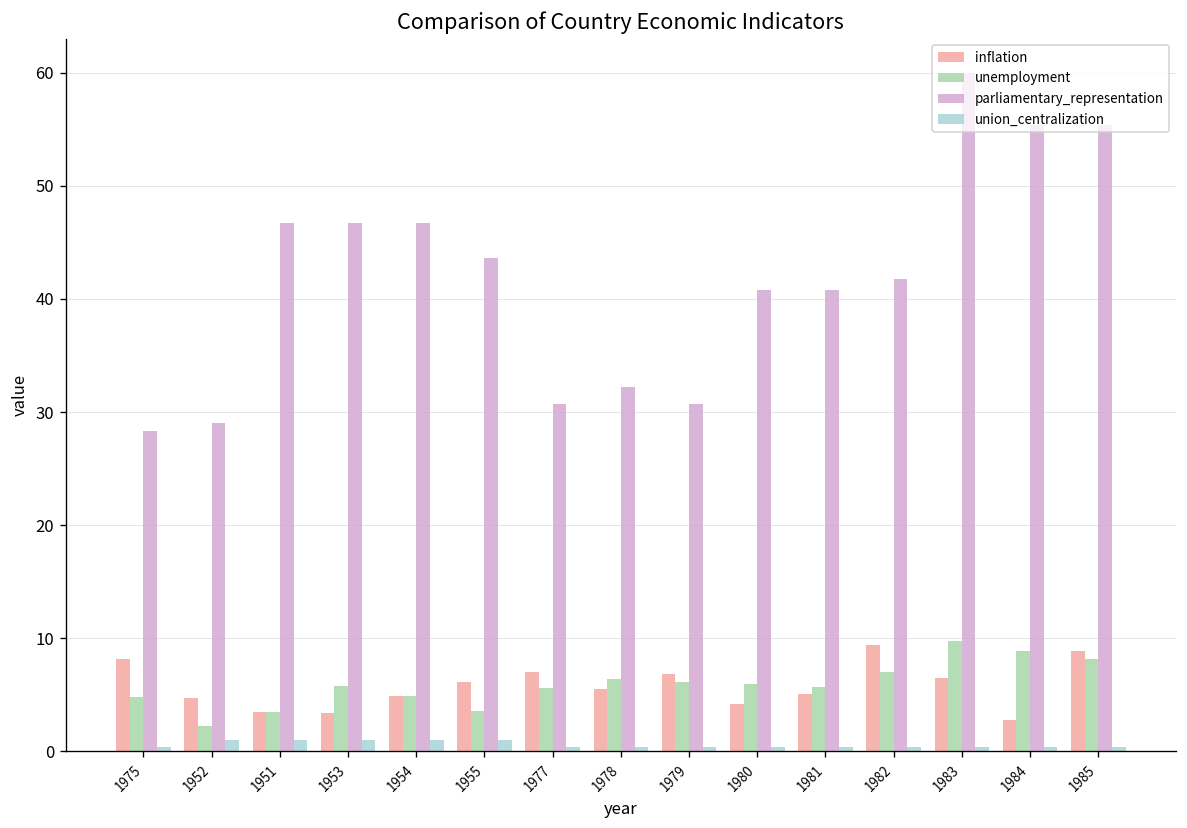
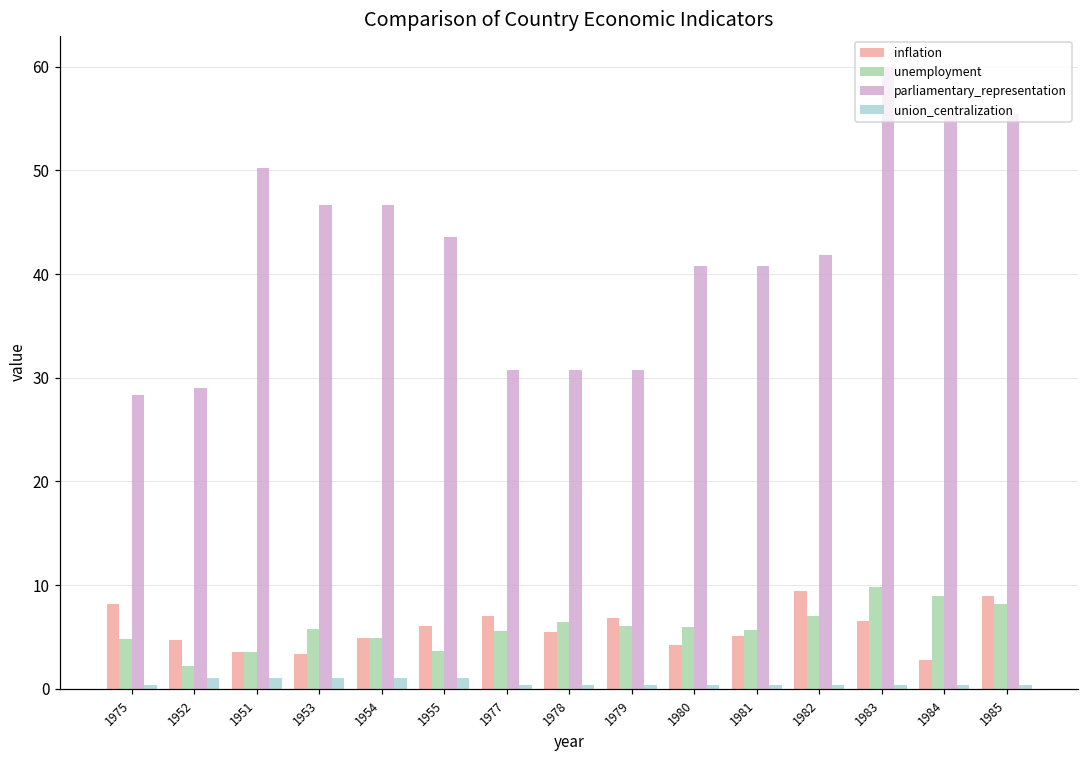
  {
    "inflation": {
      "1975": 8,
      "1952": 5,
      "1951": 4,
      "1953": 3,
      "1954": 5,
      "1955": 6,
      "1977": 7,
      "1978": 6,
      "1979": 7,
      "1980": 4,
      "1981": 5,
      "1982": 9,
      "1983": 7,
      "1984": 3,
      "1985": 9
    },
    "parliamentary_representation": {
      "1975": 28,
      "1952": 29,
-     "1951": 47,
+     "1951": 50,
      "1953": 47,
      "1954": 47,
      "1955": 44,
      "1977": 31,
-     "1978": 32,
+     "1978": 31,
      "1979": 31,
      "1980": 41,
      "1981": 41,
      "1982": 42,
      "1984": 55,
      "1985": 55
    }
  }
